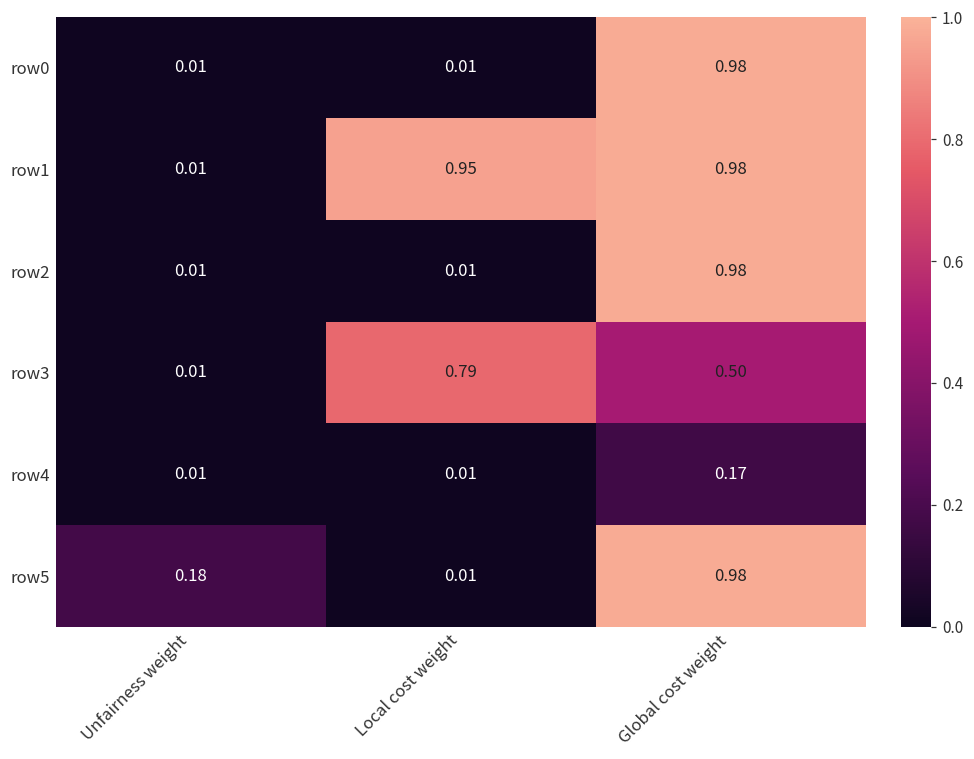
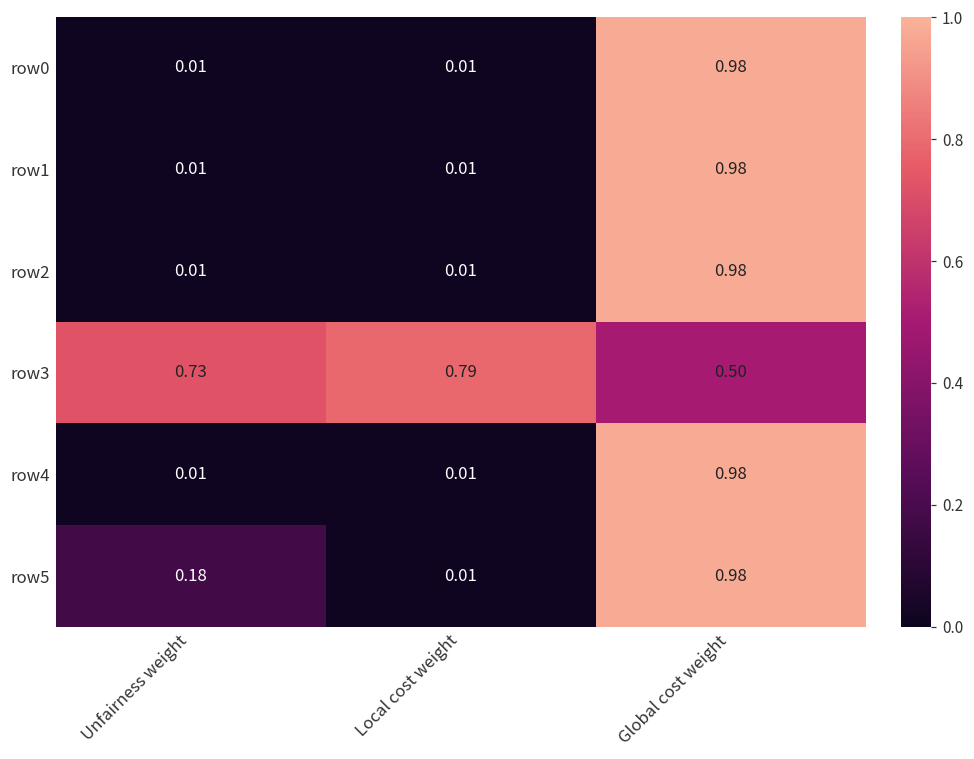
  {
    "row0": {
      "Unfairness weight": 0.01,
      "Local cost weight": 0.01,
      "Global cost weight": 0.98
    },
    "row1": {
      "Unfairness weight": 0.01,
-     "Local cost weight": 0.95,
+     "Local cost weight": 0.01,
      "Global cost weight": 0.98
    },
    "row2": {
      "Unfairness weight": 0.01,
      "Local cost weight": 0.01,
      "Global cost weight": 0.98
    },
    "row3": {
-     "Unfairness weight": 0.01,
+     "Unfairness weight": 0.73,
      "Local cost weight": 0.79,
      "Global cost weight": 0.50
    },
    "row4": {
      "Unfairness weight": 0.01,
      "Local cost weight": 0.01,
-     "Global cost weight": 0.17
+     "Global cost weight": 0.98
    },
    "row5": {
      "Unfairness weight": 0.18,
      "Local cost weight": 0.01,
      "Global cost weight": 0.98
    }
  }
